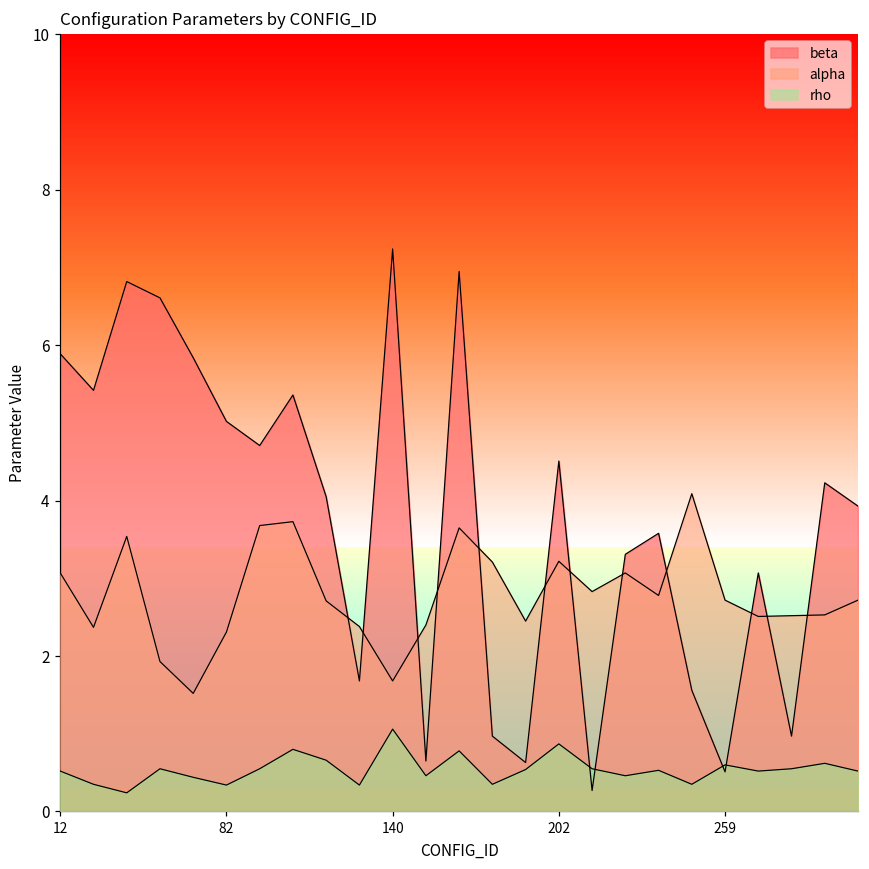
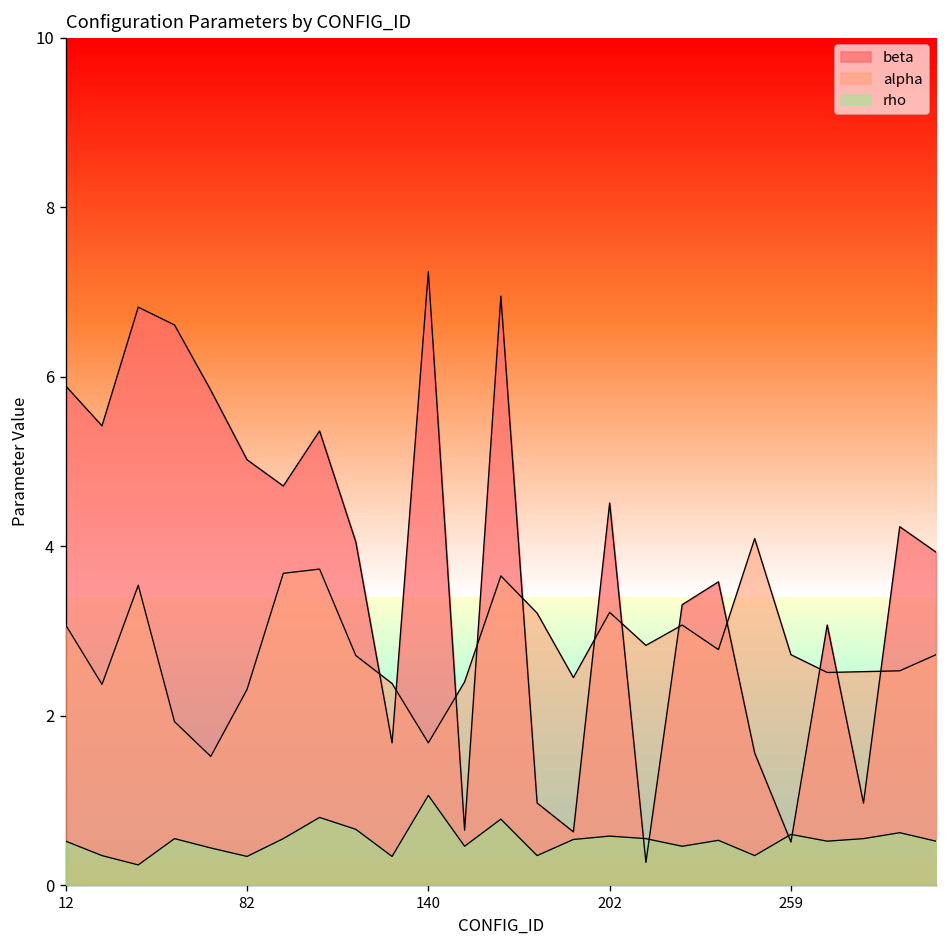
  {
    "rho": {
      "82": 0.3,
      "140": 1.1,
-     "202": 0.9,
+     "202": 0.6,
      "259": 0.6
    }
  }
